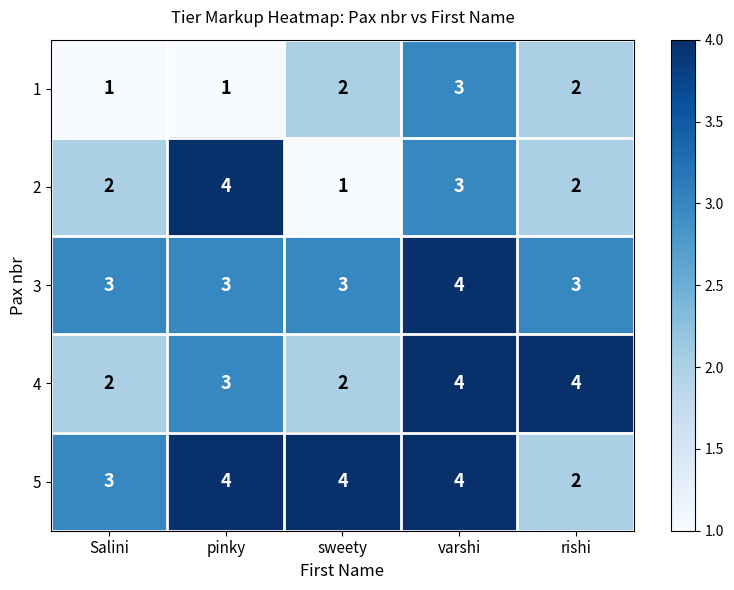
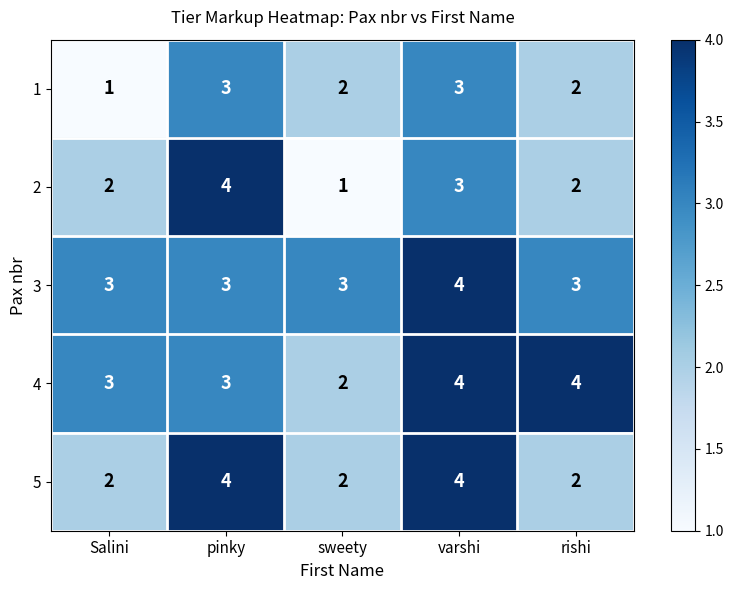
  {
    "1": {
      "Salini": 1,
-     "pinky": 1,
+     "pinky": 3,
      "sweety": 2,
      "varshi": 3,
      "rishi": 2
    },
    "2": {
      "Salini": 2,
      "pinky": 4,
      "sweety": 1,
      "varshi": 3,
      "rishi": 2
    },
    "3": {
      "Salini": 3,
      "pinky": 3,
      "sweety": 3,
      "varshi": 4,
      "rishi": 3
    },
    "4": {
-     "Salini": 2,
+     "Salini": 3,
      "pinky": 3,
      "sweety": 2,
      "varshi": 4,
      "rishi": 4
    },
    "5": {
-     "Salini": 3,
+     "Salini": 2,
      "pinky": 4,
-     "sweety": 4,
+     "sweety": 2,
      "varshi": 4,
      "rishi": 2
    }
  }
